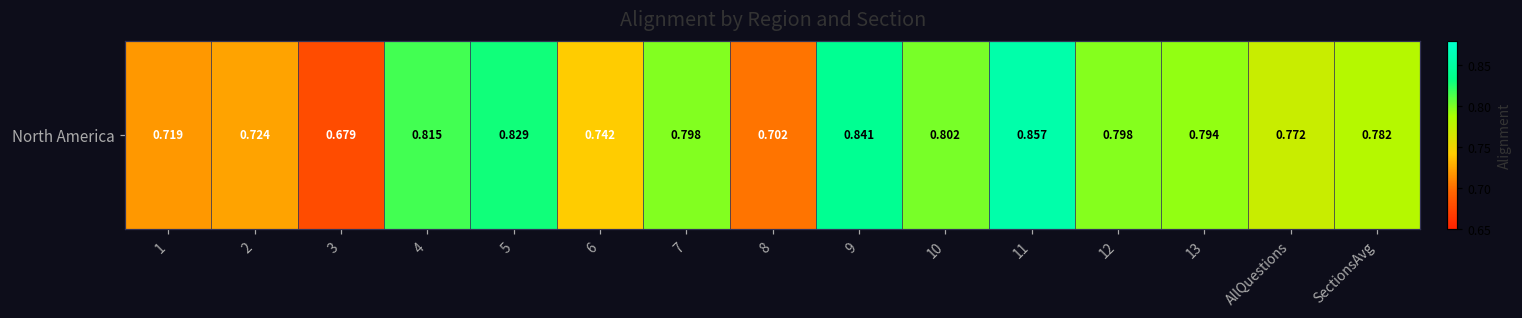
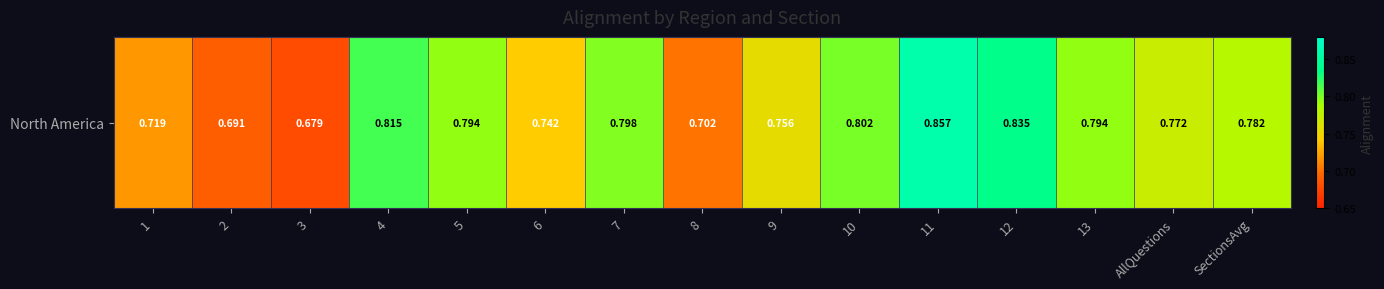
  {
    "North America": {
      "1": 0.719,
-     "2": 0.724,
+     "2": 0.691,
      "3": 0.679,
      "4": 0.815,
-     "5": 0.829,
+     "5": 0.794,
      "6": 0.742,
      "7": 0.798,
      "8": 0.702,
-     "9": 0.841,
+     "9": 0.756,
      "10": 0.802,
      "11": 0.857,
-     "12": 0.798,
+     "12": 0.835,
      "13": 0.794,
      "AllQuestions": 0.772,
      "SectionsAvg": 0.782
    }
  }
